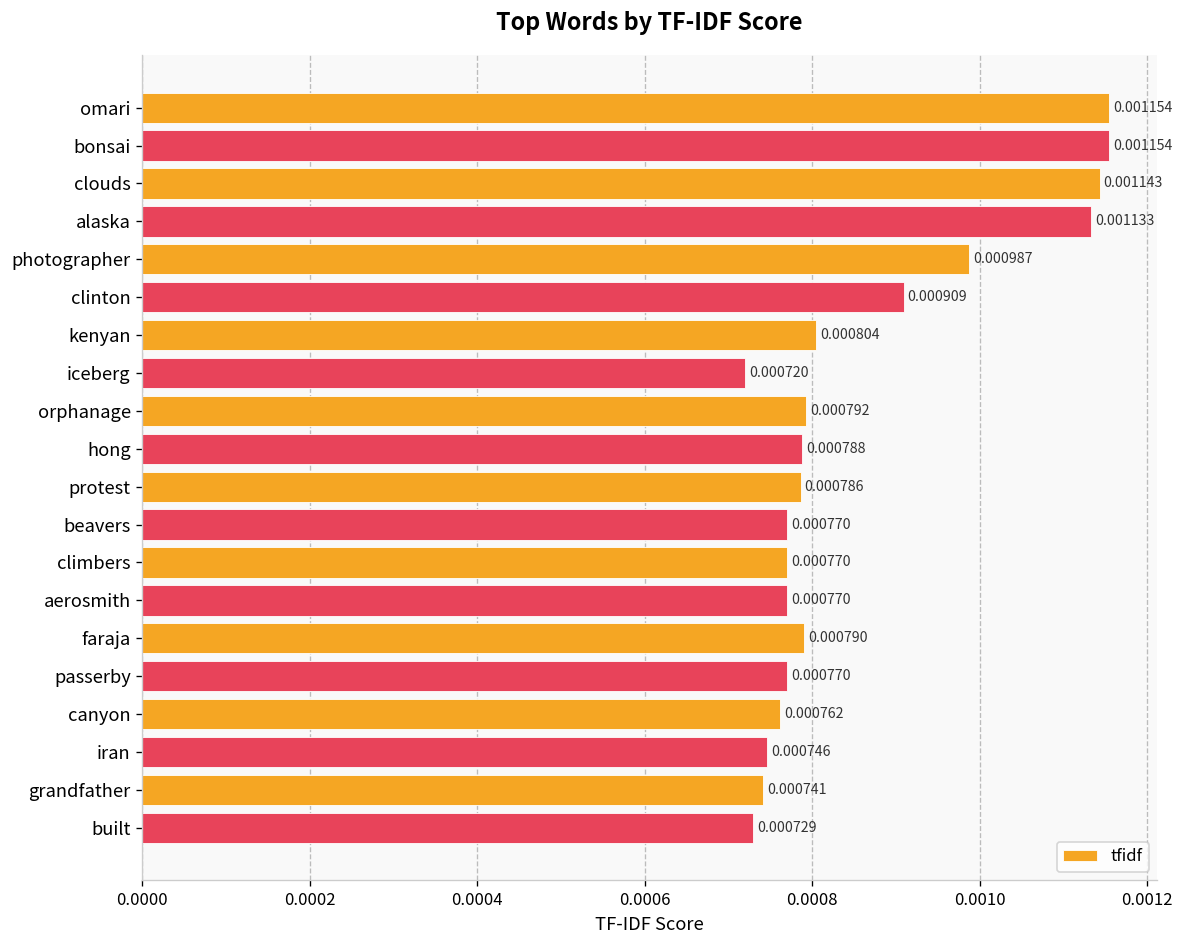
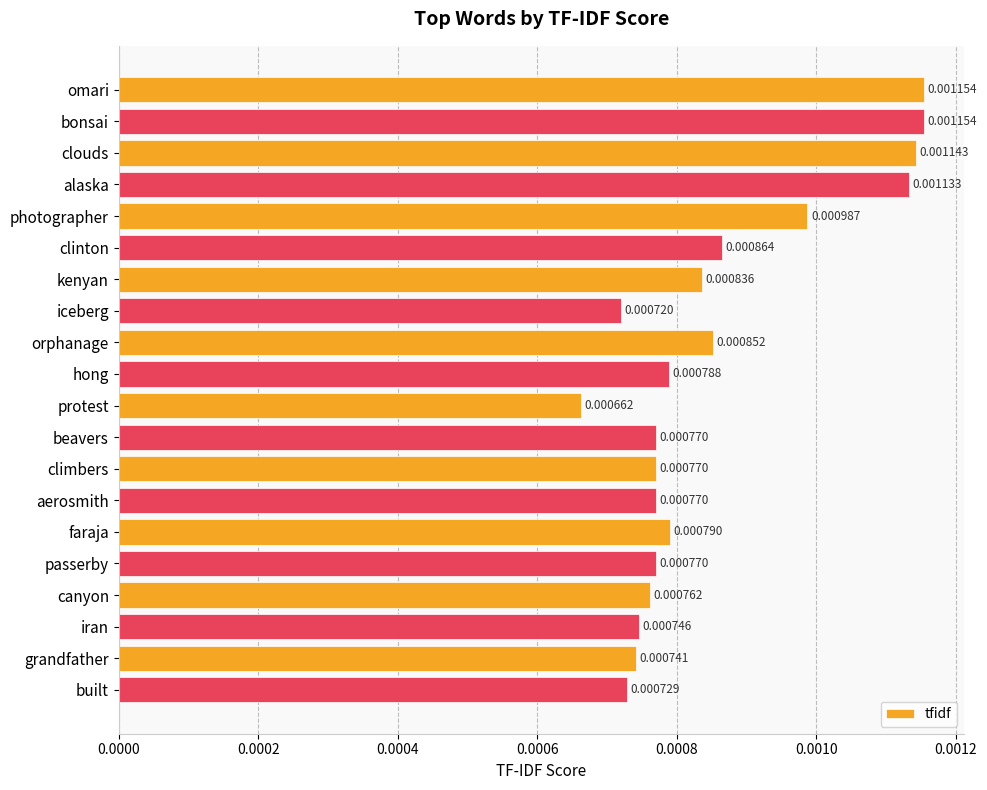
  {
    "omari": 0.001154,
    "bonsai": 0.001154,
    "clouds": 0.001143,
    "alaska": 0.001133,
    "photographer": 0.000987,
-   "clinton": 0.000909,
-   "kenyan": 0.000804,
+   "clinton": 0.000864,
+   "kenyan": 0.000836,
    "iceberg": 0.000720,
-   "orphanage": 0.000792,
+   "orphanage": 0.000852,
    "hong": 0.000788,
-   "protest": 0.000786,
+   "protest": 0.000662,
    "beavers": 0.000770,
    "climbers": 0.000770,
    "aerosmith": 0.000770,
    "faraja": 0.000790,
    "passerby": 0.000770,
    "canyon": 0.000762,
    "iran": 0.000746,
    "grandfather": 0.000741,
    "built": 0.000729
  }
